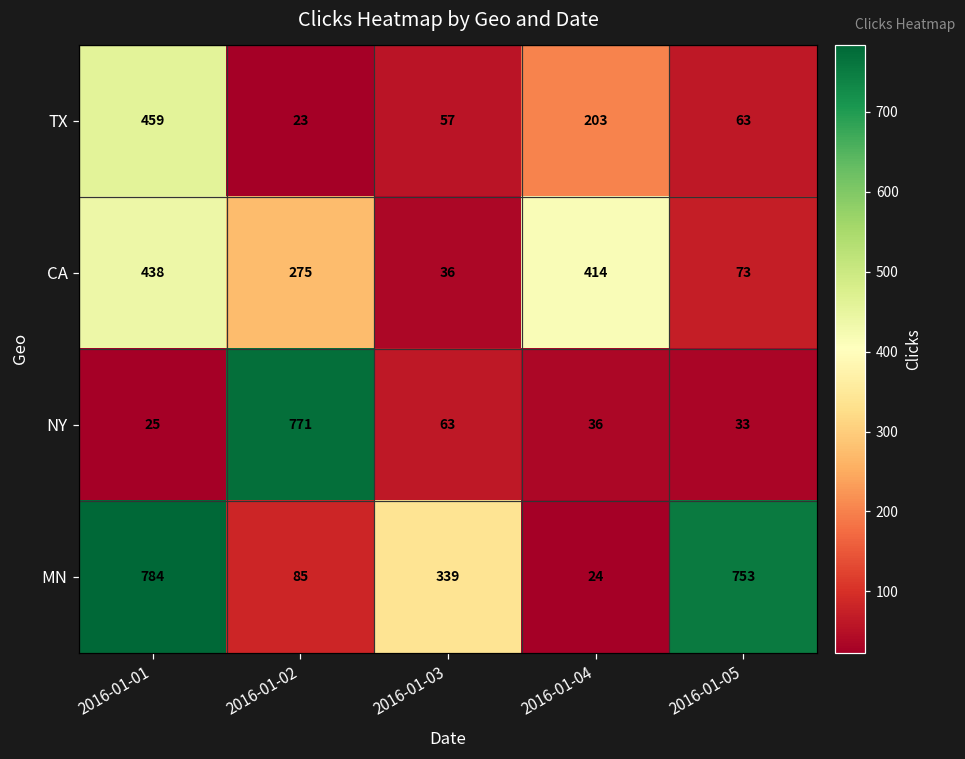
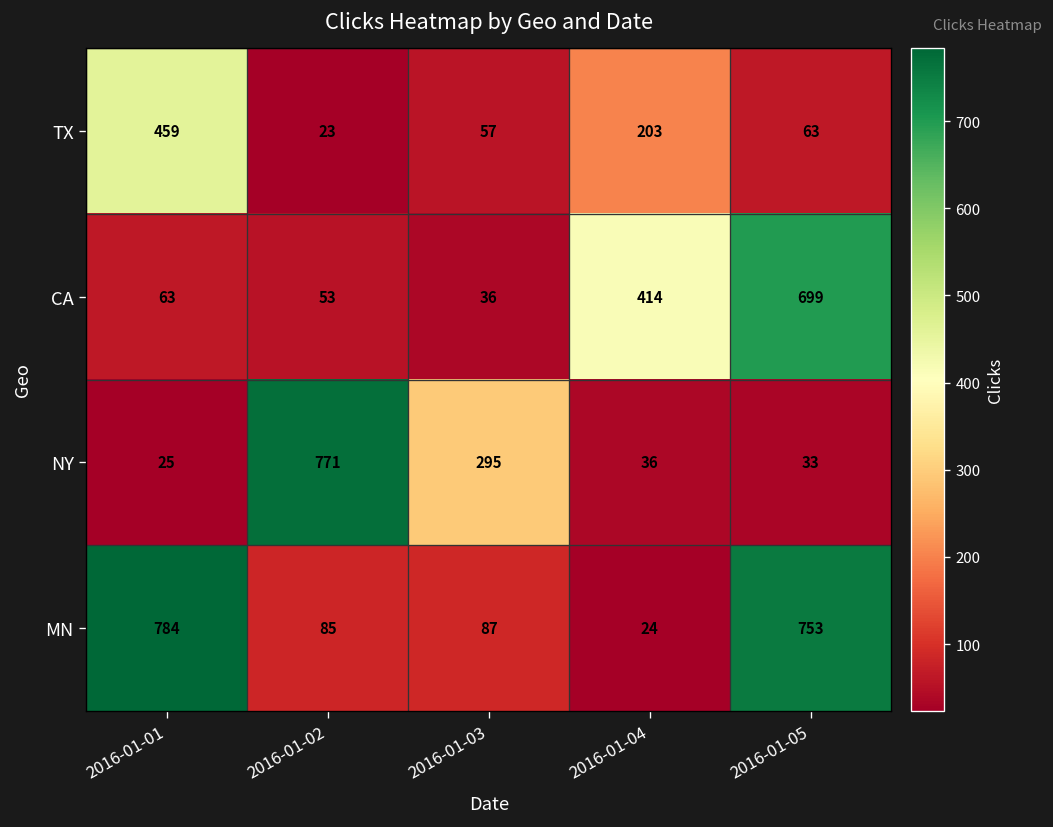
  {
    "TX": {
      "2016-01-01": 459,
      "2016-01-02": 23,
      "2016-01-03": 57,
      "2016-01-04": 203,
      "2016-01-05": 63
    },
    "CA": {
-     "2016-01-01": 438,
-     "2016-01-02": 275,
+     "2016-01-01": 63,
+     "2016-01-02": 53,
      "2016-01-03": 36,
      "2016-01-04": 414,
-     "2016-01-05": 73
+     "2016-01-05": 699
    },
    "NY": {
      "2016-01-01": 25,
      "2016-01-02": 771,
-     "2016-01-03": 63,
+     "2016-01-03": 295,
      "2016-01-04": 36,
      "2016-01-05": 33
    },
    "MN": {
      "2016-01-01": 784,
      "2016-01-02": 85,
-     "2016-01-03": 339,
+     "2016-01-03": 87,
      "2016-01-04": 24,
      "2016-01-05": 753
    }
  }
